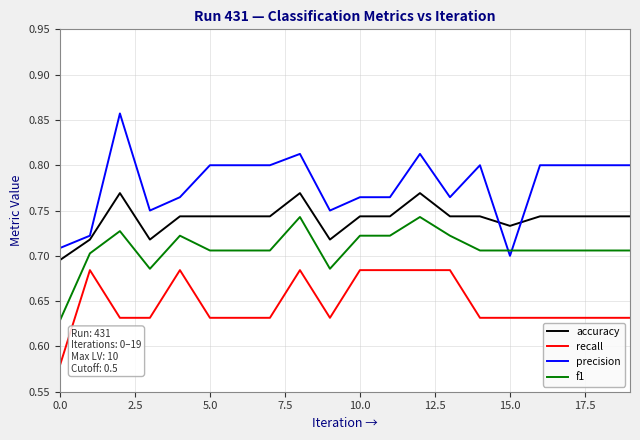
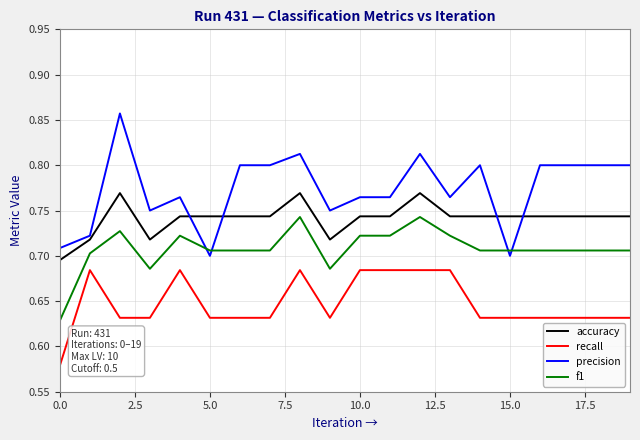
  {
    "accuracy": {
      "0.0": 0.70,
      "5.0": 0.74,
      "10.0": 0.74,
-     "15.0": 0.73
+     "15.0": 0.74
    },
    "recall": {
      "5.0": 0.63,
      "10.0": 0.68,
      "15.0": 0.63
    },
    "precision": {
      "0.0": 0.71,
-     "5.0": 0.8,
+     "5.0": 0.7,
      "10.0": 0.76,
      "15.0": 0.7
    },
    "f1": {
      "0.0": 0.63,
      "5.0": 0.71,
      "10.0": 0.72,
      "15.0": 0.71
    }
  }
